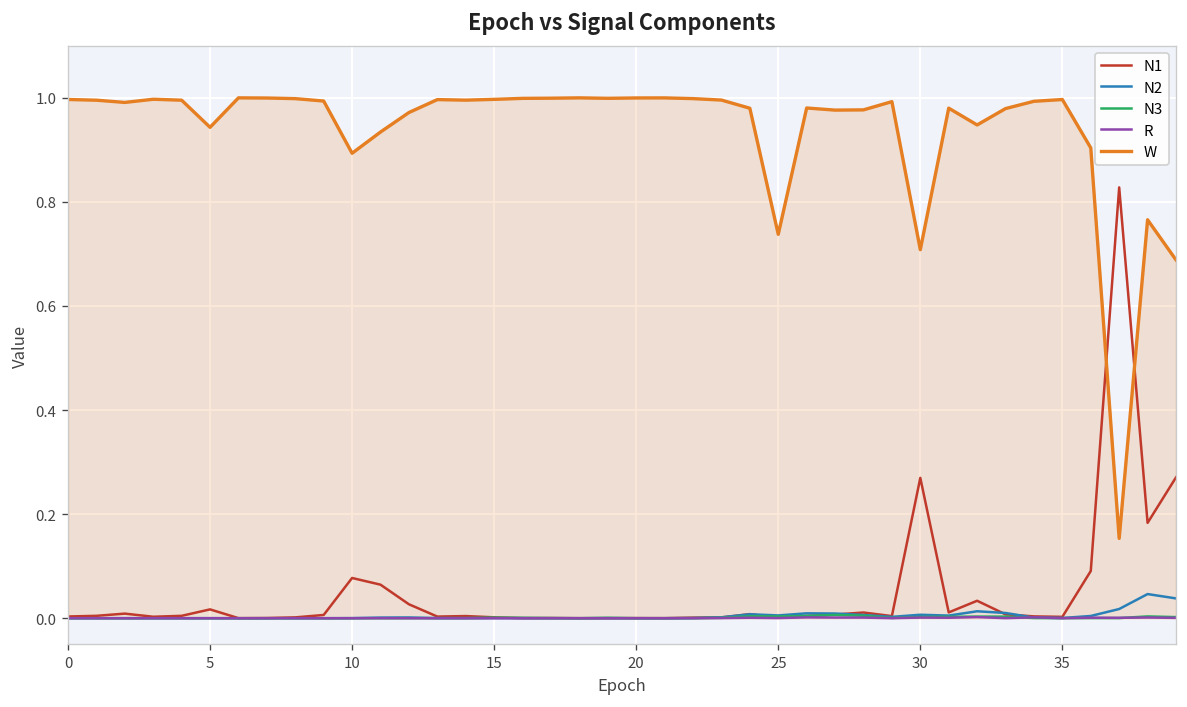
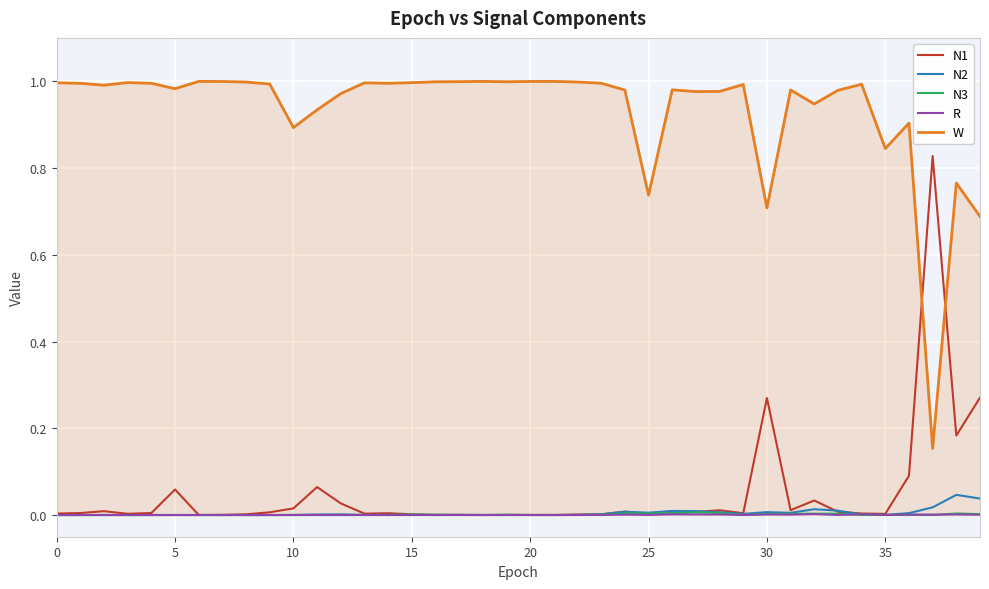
  {
    "N1": {
-     "5": 0.02,
-     "10": 0.08,
+     "5": 0.06,
+     "10": 0.02,
      "30": 0.27
    },
    "W": {
      "0": 1.00,
-     "5": 0.94,
+     "5": 0.98,
      "10": 0.89,
      "15": 1.00,
      "20": 1.00,
      "25": 0.74,
      "30": 0.71,
-     "35": 1.00
+     "35": 0.84
    }
  }
